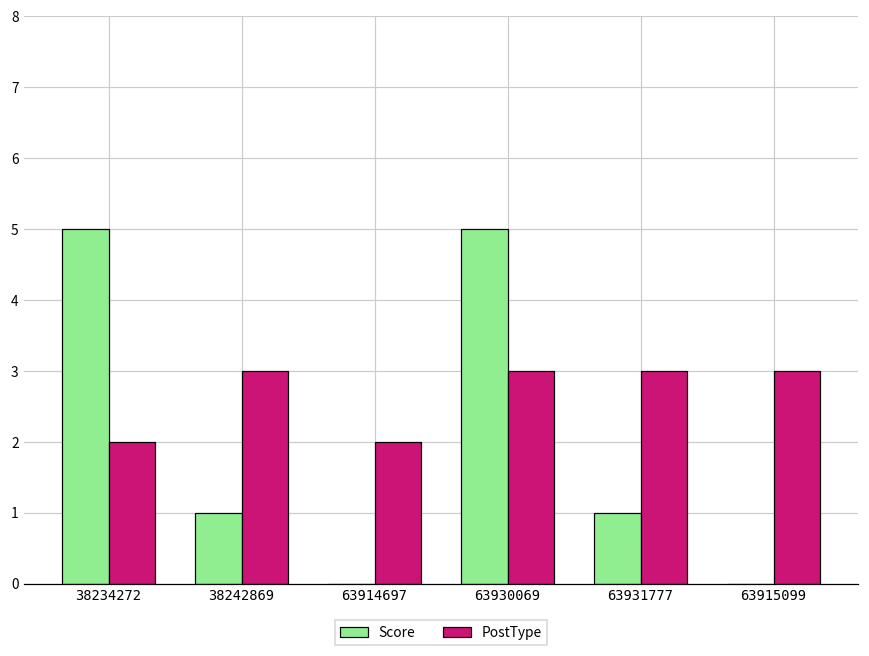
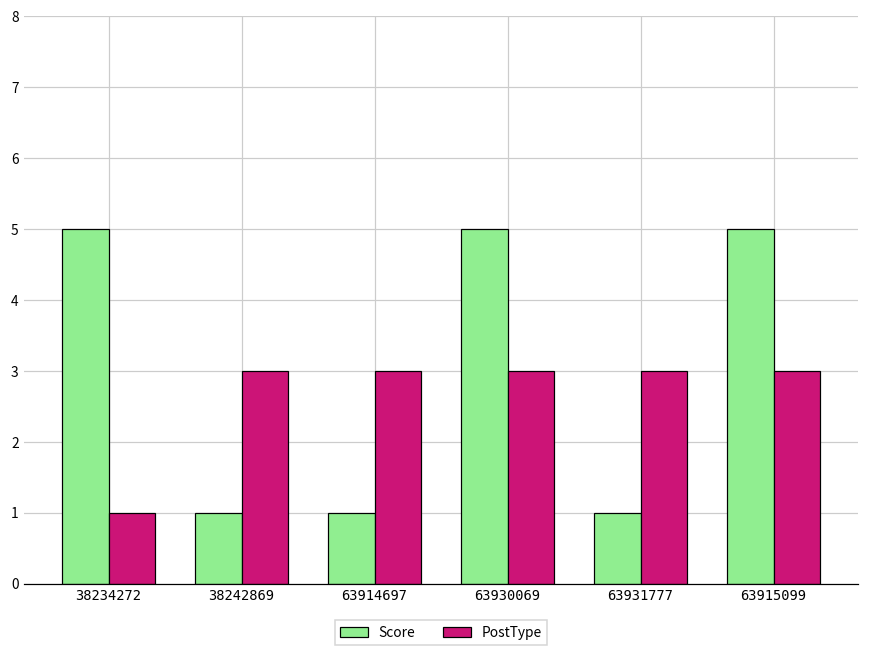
  {
    "Score": {
      "38234272": 5,
      "38242869": 1,
-     "63914697": 0,
+     "63914697": 1,
      "63930069": 5,
      "63931777": 1,
-     "63915099": 0
+     "63915099": 5
    },
    "PostType": {
-     "38234272": 2,
+     "38234272": 1,
      "38242869": 3,
-     "63914697": 2,
+     "63914697": 3,
      "63930069": 3,
      "63931777": 3,
      "63915099": 3
    }
  }
